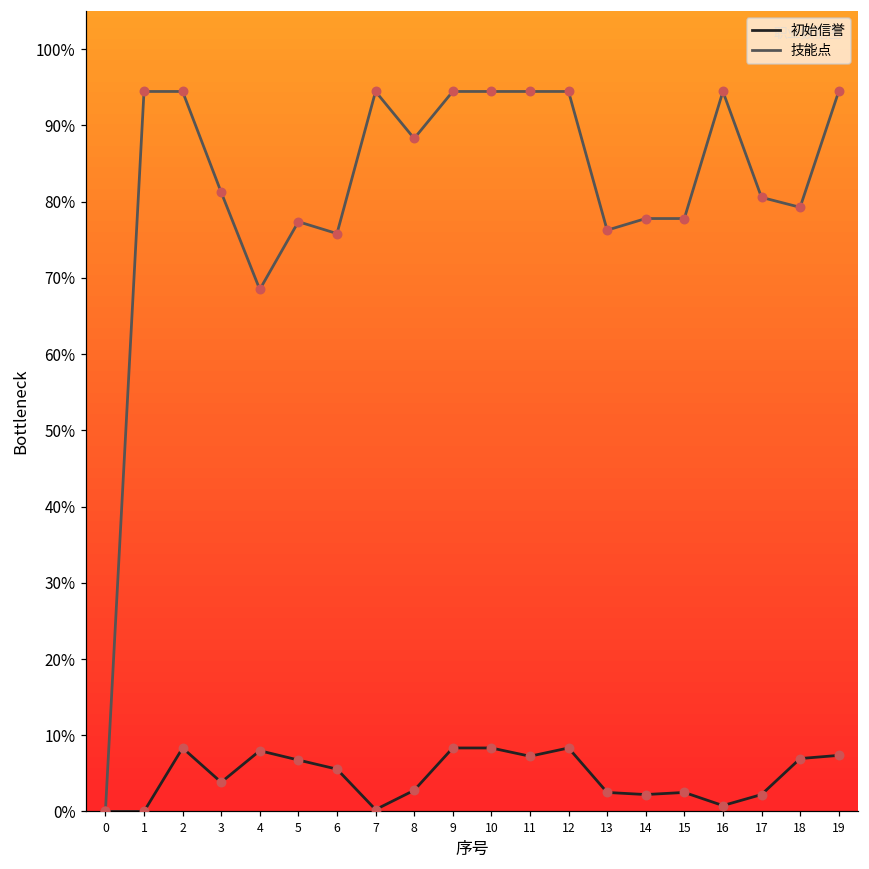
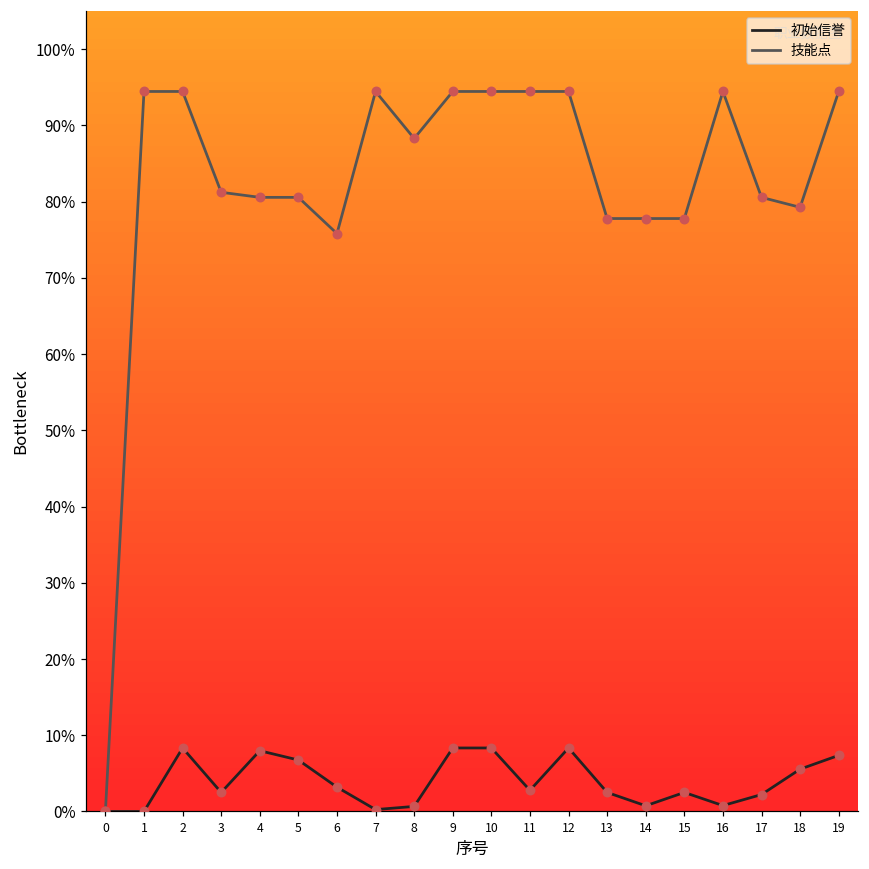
  {
    "初始信誉": {
      "1": "0%",
      "2": "8%",
-     "3": "4%",
+     "3": "3%",
      "4": "8%",
      "5": "7%",
-     "6": "6%",
+     "6": "3%",
      "7": "0%",
-     "8": "3%",
+     "8": "1%",
      "9": "8%",
      "10": "8%",
-     "11": "7%",
+     "11": "3%",
      "12": "8%",
      "13": "3%",
-     "14": "2%",
+     "14": "1%",
      "15": "3%",
      "16": "1%",
      "17": "2%",
-     "18": "7%",
+     "18": "6%",
      "19": "7%"
    },
    "技能点": {
      "1": "94%",
      "2": "94%",
      "3": "81%",
-     "4": "68%",
-     "5": "77%",
+     "4": "81%",
+     "5": "81%",
      "6": "76%",
      "7": "94%",
      "8": "88%",
      "9": "94%",
      "10": "94%",
      "11": "94%",
      "12": "94%",
-     "13": "76%",
+     "13": "78%",
      "14": "78%",
      "15": "78%",
      "16": "94%",
      "17": "81%",
      "18": "79%",
      "19": "94%"
    }
  }
